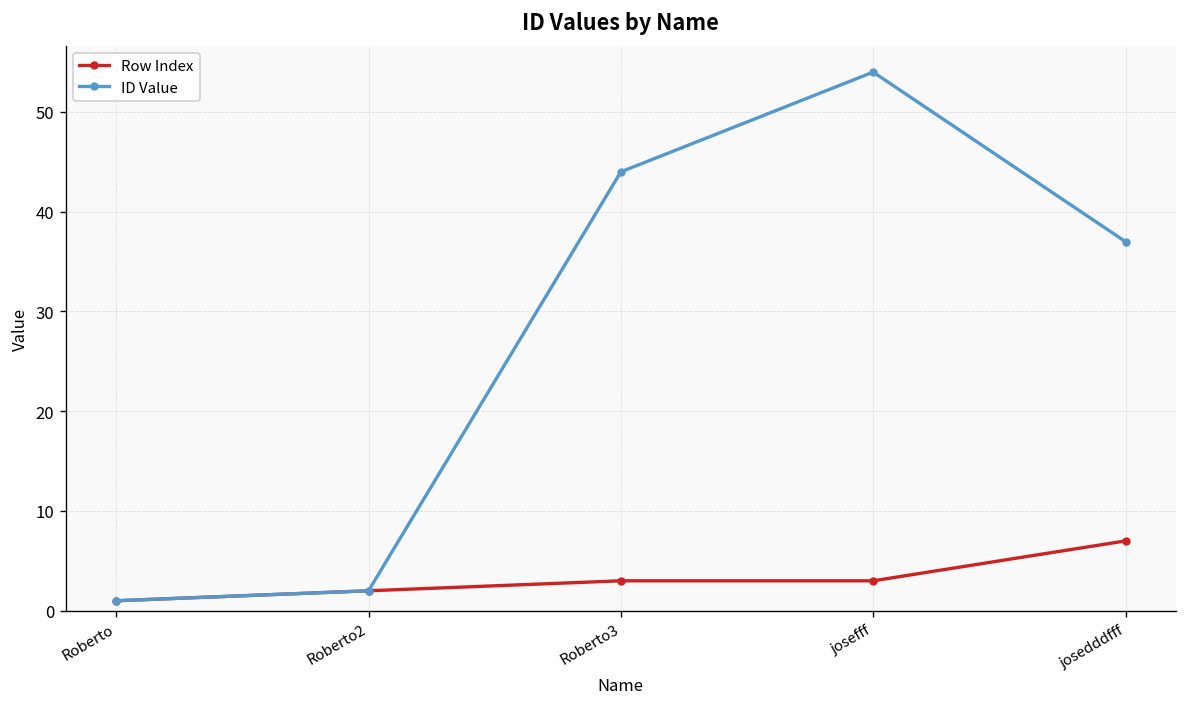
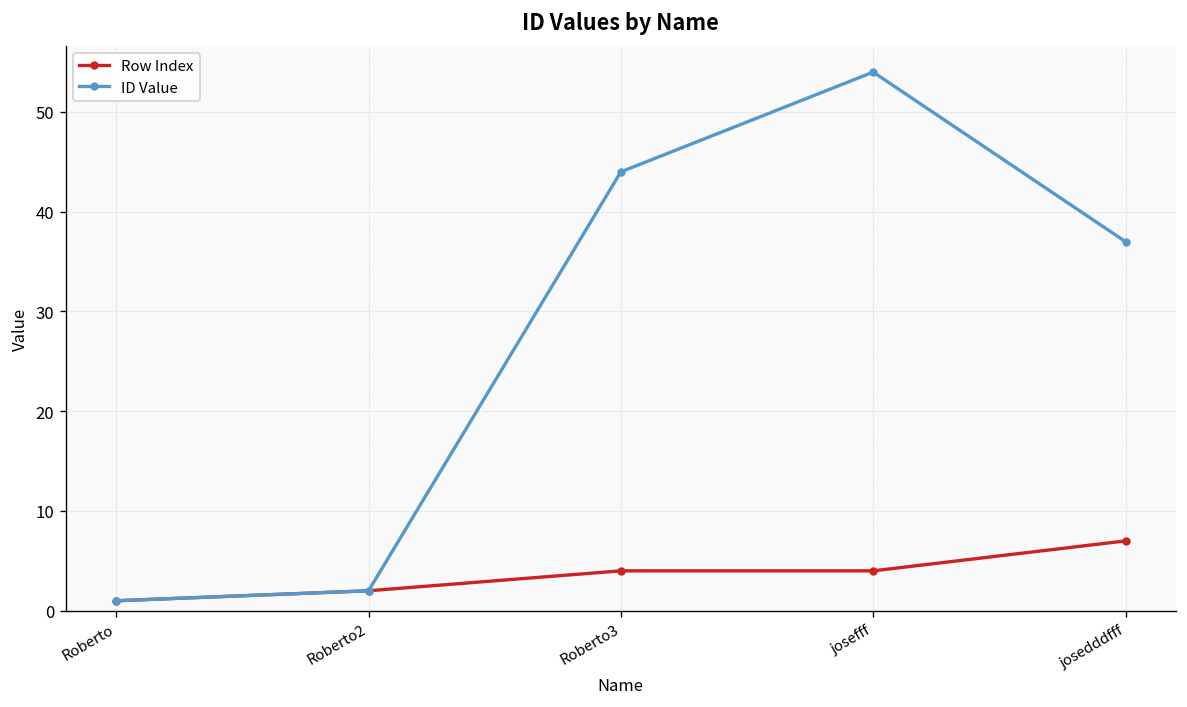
  {
    "Row Index": {
-     "Roberto3": 3,
-     "josefff": 3,
+     "Roberto3": 4,
+     "josefff": 4,
      "josedddfff": 7
    },
    "ID Value": {
      "Roberto3": 44,
      "josefff": 54,
      "josedddfff": 37
    }
  }
